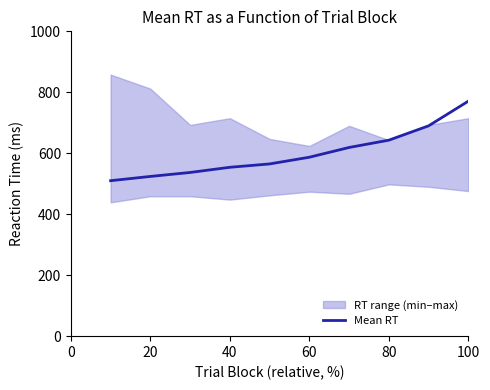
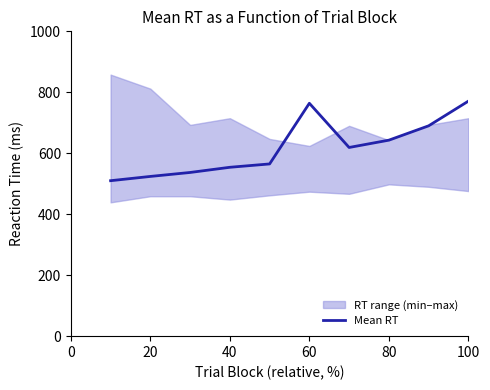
  {
    "Mean RT": {
      "20": 520,
      "40": 550,
-     "60": 590,
+     "60": 760,
      "100": 770
    }
  }
